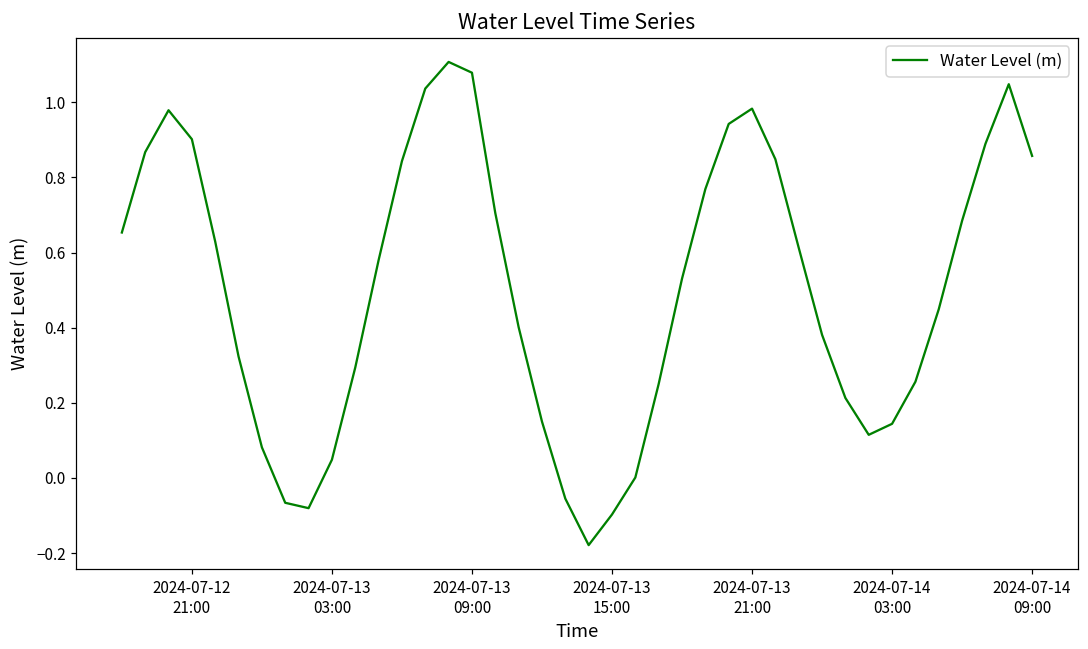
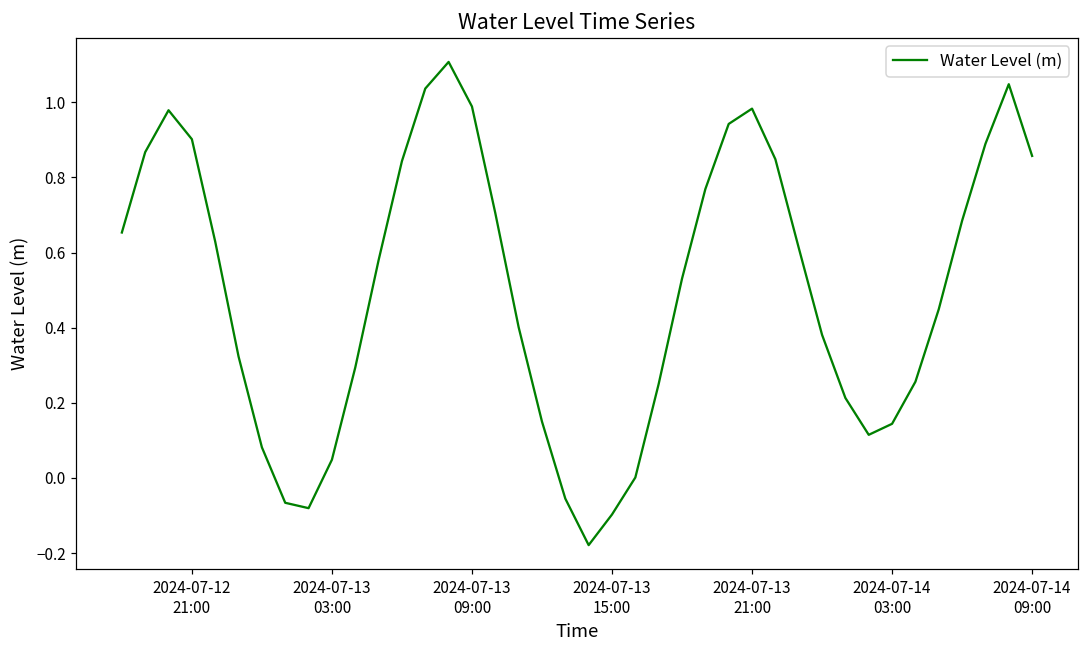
  {
    "2024-07-12 21:00": 0.90,
    "2024-07-13 03:00": 0.05,
-   "2024-07-13 09:00": 1.08,
+   "2024-07-13 09:00": 0.99,
    "2024-07-13 15:00": -0.10,
    "2024-07-13 21:00": 0.98,
    "2024-07-14 03:00": 0.14,
    "2024-07-14 09:00": 0.86
  }
